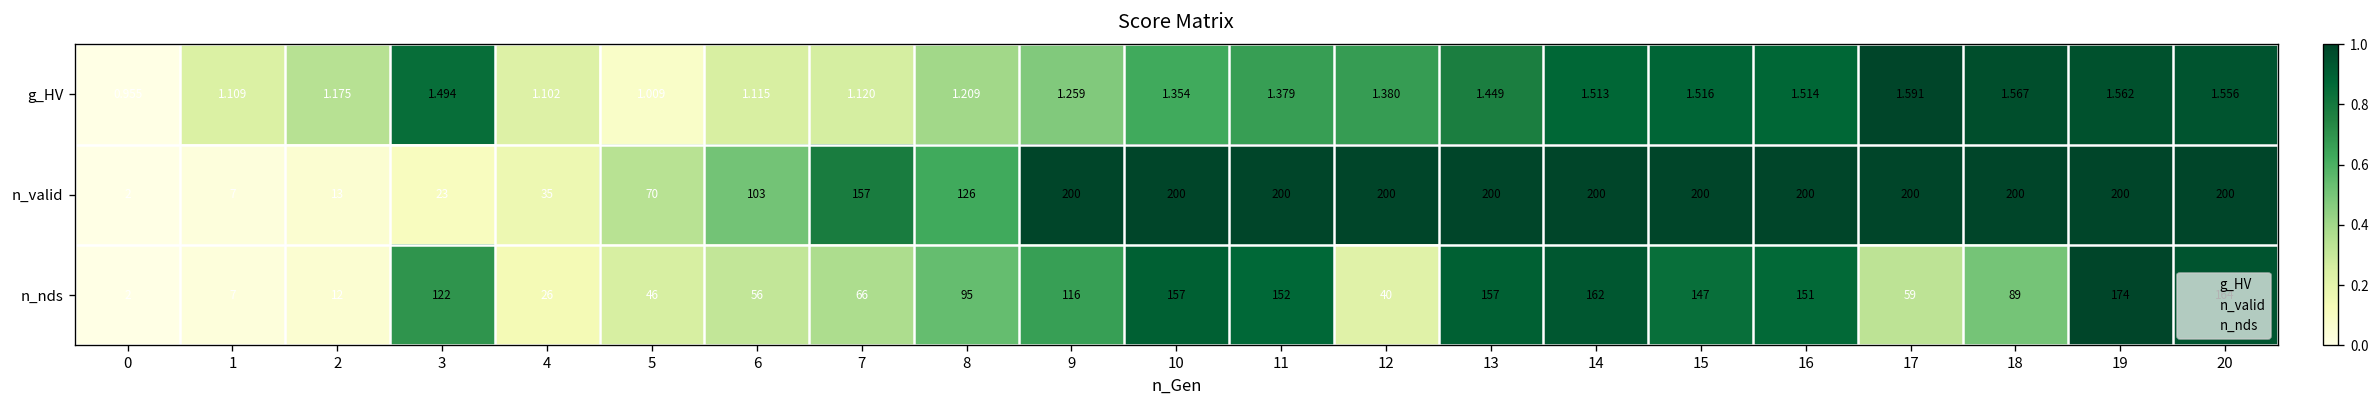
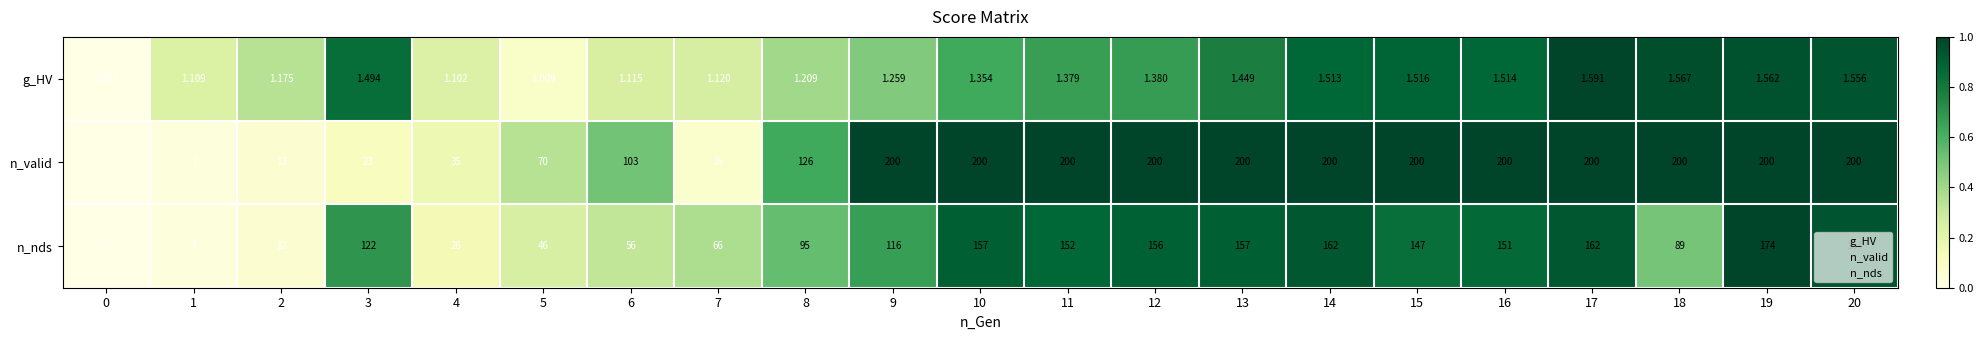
  {
    "g_HV": {
      "1": 1.109,
      "2": 1.175,
      "3": 1.494,
      "4": 1.102,
      "5": 1.009,
      "6": 1.115,
      "7": 1.120,
      "8": 1.209,
      "9": 1.259,
      "10": 1.354,
      "11": 1.379,
      "12": 1.380,
      "13": 1.449,
      "14": 1.513,
      "15": 1.516,
      "16": 1.514,
      "17": 1.591,
      "18": 1.567,
      "19": 1.562,
      "20": 1.556
    },
    "n_valid": {
      "3": 23,
      "4": 35,
      "5": 70,
      "6": 103,
-     "7": 157,
+     "7": 16,
      "8": 126,
      "9": 200,
      "10": 200,
      "11": 200,
      "12": 200,
      "13": 200,
      "14": 200,
      "15": 200,
      "16": 200,
      "17": 200,
      "18": 200,
      "19": 200,
      "20": 200
    },
    "n_nds": {
      "3": 122,
      "4": 26,
      "5": 46,
      "6": 56,
      "7": 66,
      "8": 95,
      "9": 116,
      "10": 157,
      "11": 152,
-     "12": 40,
+     "12": 156,
      "13": 157,
      "14": 162,
      "15": 147,
      "16": 151,
-     "17": 59,
+     "17": 162,
      "18": 89,
      "19": 174
    }
  }
